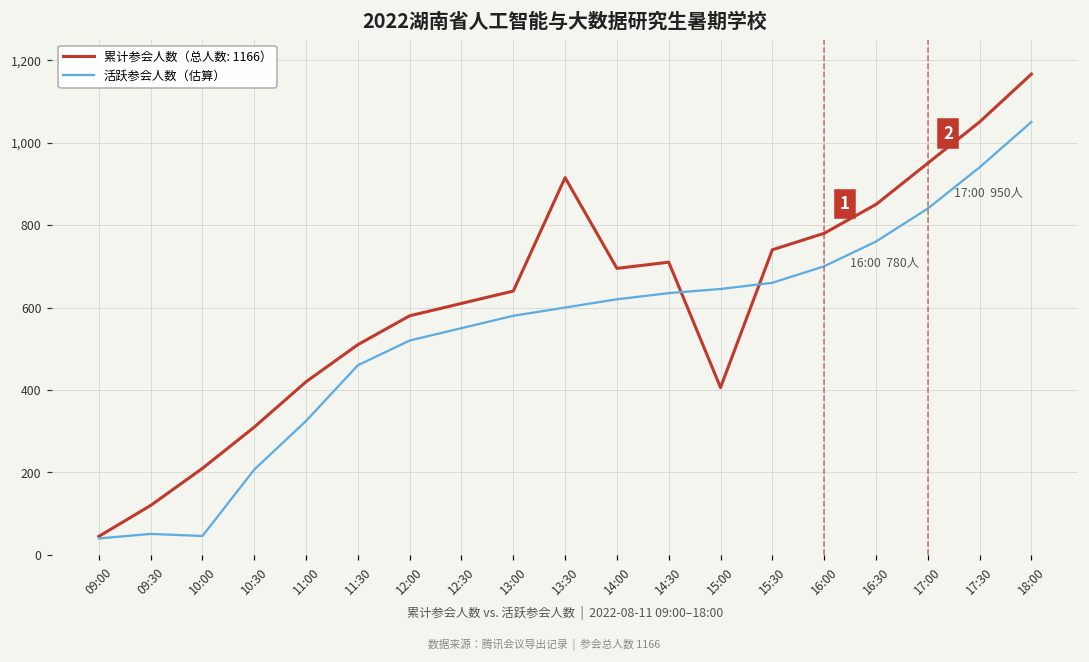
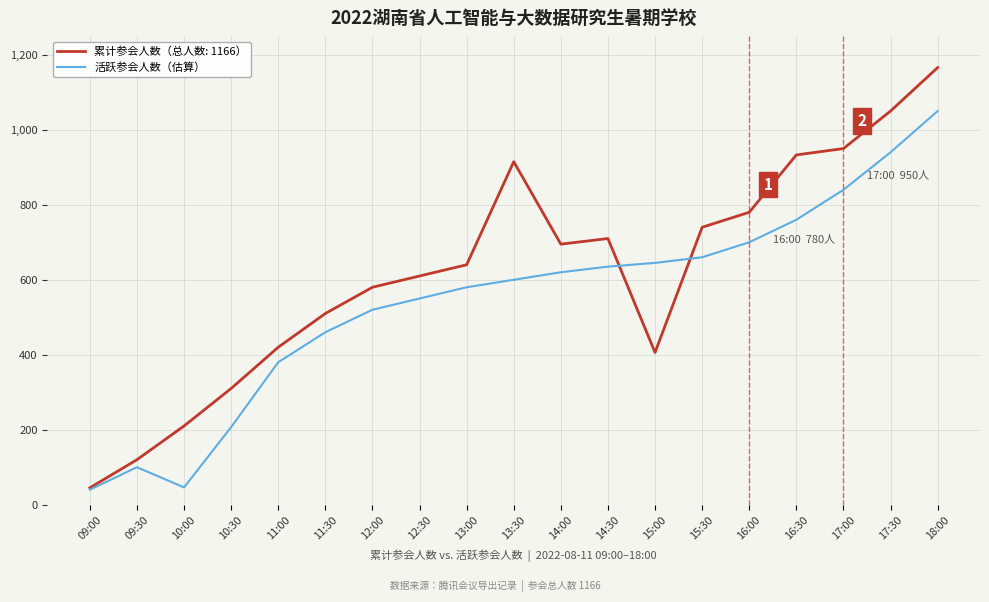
  {
    "累计参会人数（总人数: 1166）": {
      "09:30": "120",
      "10:00": "210",
      "10:30": "310",
      "11:00": "420",
      "11:30": "510",
      "12:00": "580",
      "12:30": "610",
      "13:00": "640",
      "13:30": "920",
      "14:00": "700",
      "14:30": "710",
      "15:00": "410",
      "15:30": "740",
-     "16:30": "850",
+     "16:30": "930",
      "18:00": "1,170"
    },
    "活跃参会人数（估算）": {
-     "09:30": "50",
+     "09:30": "100",
      "10:00": "50",
      "10:30": "210",
-     "11:00": "330",
+     "11:00": "380",
      "11:30": "460",
      "12:00": "520",
      "12:30": "550",
      "13:00": "580",
      "13:30": "600",
      "14:00": "620",
      "14:30": "640",
      "15:00": "650",
      "15:30": "660",
      "16:00": "700",
      "17:00": "840",
      "18:00": "1,050"
    }
  }
